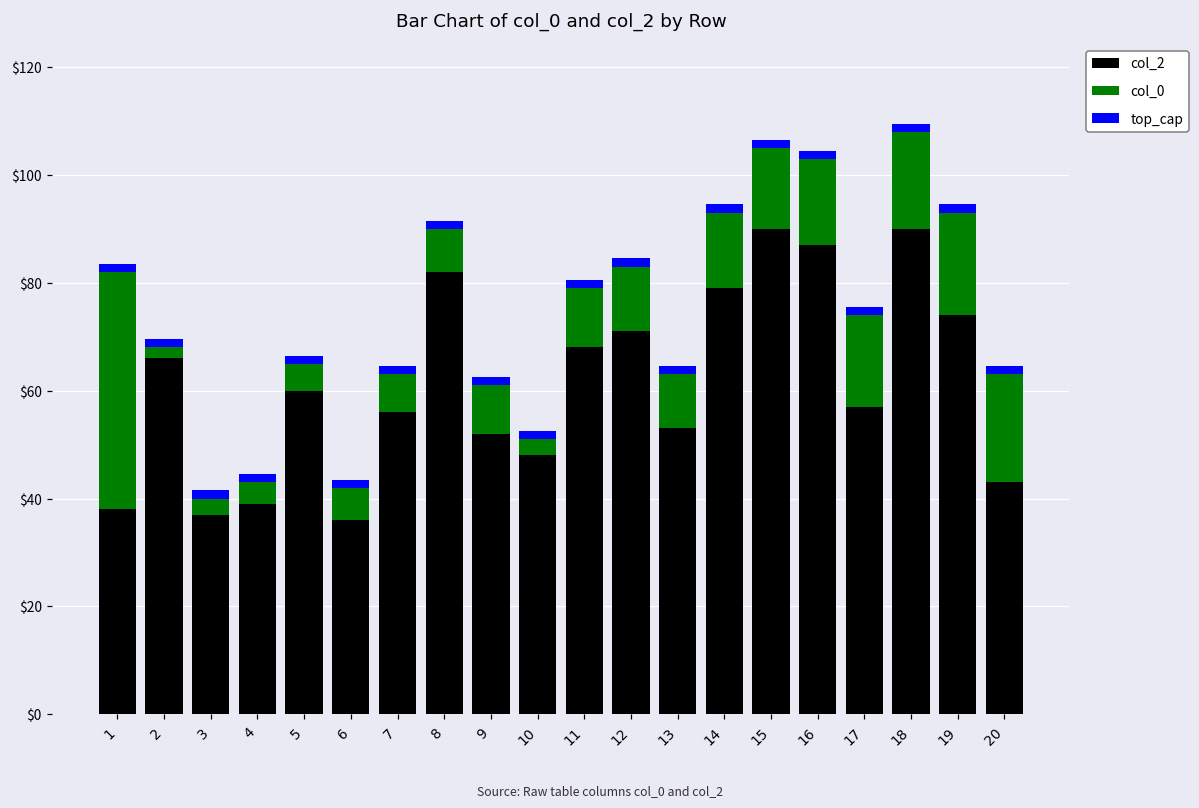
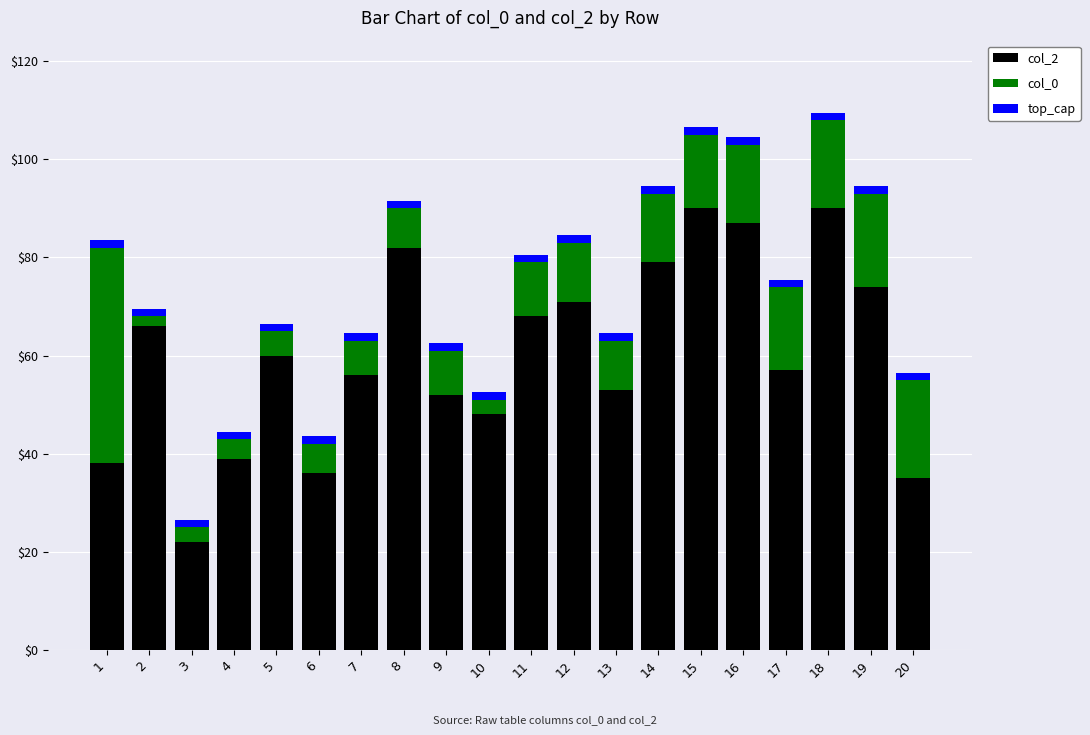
  {
    "col_2": {
      "1": "$38",
      "2": "$66",
-     "3": "$37",
+     "3": "$22",
      "4": "$39",
      "5": "$60",
      "6": "$36",
      "7": "$56",
      "8": "$82",
      "9": "$52",
      "10": "$48",
      "11": "$68",
      "12": "$71",
      "13": "$53",
      "14": "$79",
      "15": "$90",
      "16": "$87",
      "17": "$57",
      "18": "$90",
      "19": "$74",
-     "20": "$43"
+     "20": "$35"
    },
    "col_0": {
      "1": "$44",
      "2": "$2",
      "3": "$3",
      "4": "$4",
      "5": "$5",
      "6": "$6",
      "7": "$7",
      "8": "$8",
      "9": "$9",
      "10": "$3",
      "11": "$11",
      "12": "$12",
      "13": "$10",
      "14": "$14",
      "15": "$15",
      "16": "$16",
      "17": "$17",
      "18": "$18",
      "19": "$19",
      "20": "$20"
    },
    "top_cap": {
      "1": "$2",
      "2": "$2",
      "3": "$2",
      "4": "$2",
      "5": "$2",
      "6": "$2",
      "7": "$2",
      "8": "$2",
      "9": "$2",
      "10": "$2",
      "11": "$2",
      "12": "$2",
      "13": "$2",
      "14": "$2",
      "15": "$2",
      "16": "$2",
      "17": "$2",
      "18": "$2",
      "19": "$2",
      "20": "$2"
    }
  }
